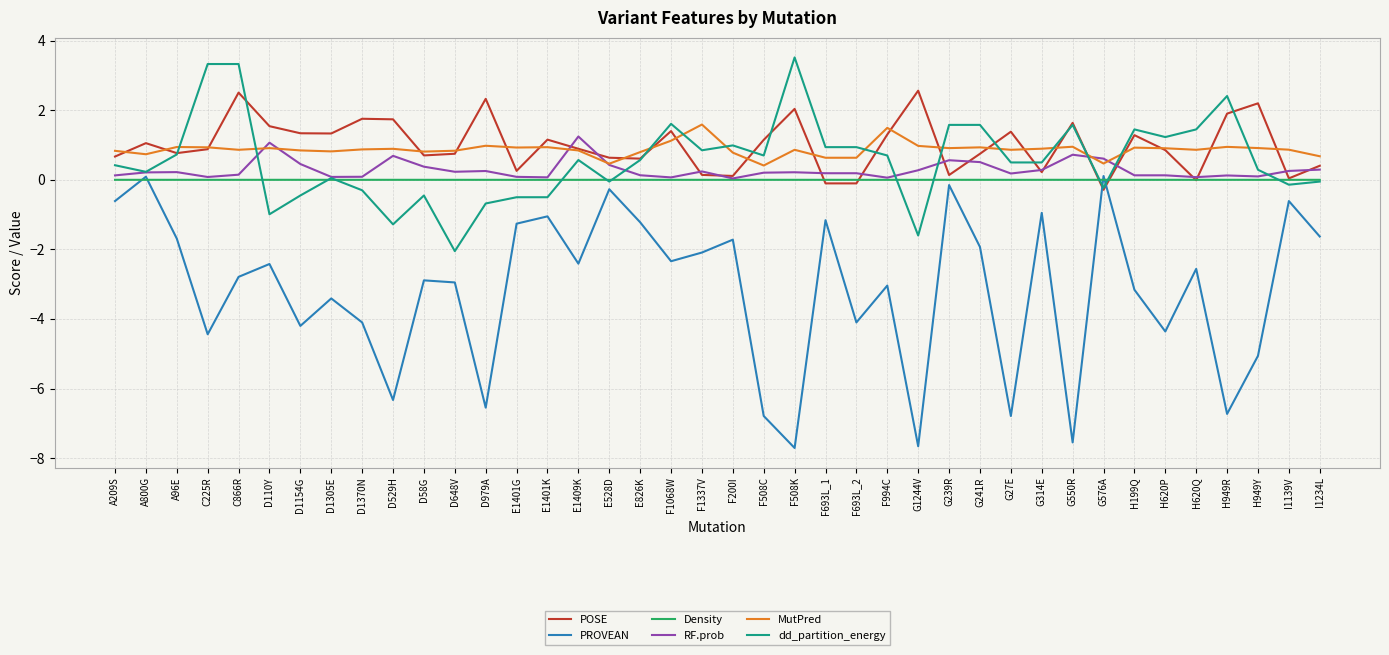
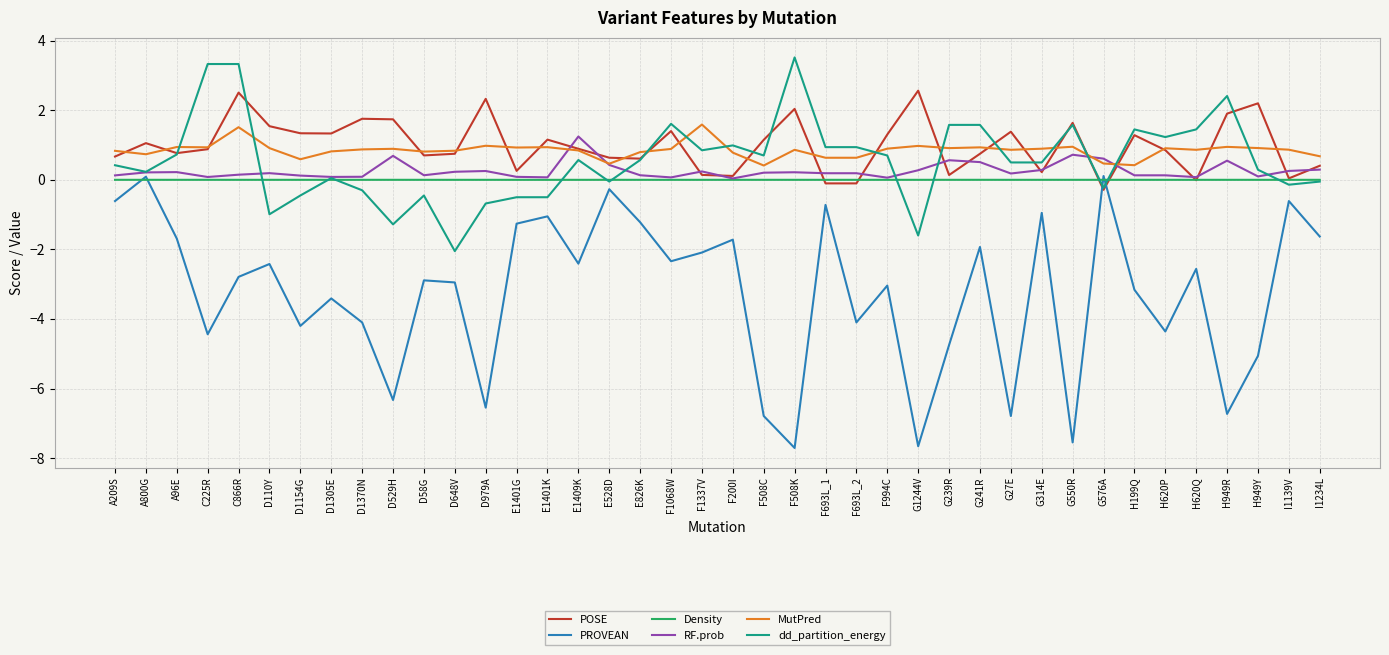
  {
    "POSE": {
      "A209S": 0.7,
      "A800G": 1.1,
      "C866R": 2.5,
      "D110Y": 1.5,
      "D1154G": 1.3,
      "D1305E": 1.3,
      "D1370N": 1.8,
      "D529H": 1.7,
      "D58G": 0.7,
      "D648V": 0.8,
      "D979A": 2.3,
      "E1401G": 0.3,
      "E1401K": 1.2,
      "E528D": 0.6,
      "F1068W": 1.4,
      "F1337V": 0.1,
      "F200I": 0.1,
      "F508C": 1.2,
      "F508K": 2.0,
      "F693L_1": -0.1,
      "F693L_2": -0.1,
      "F994C": 1.3,
      "G1244V": 2.6,
      "G239R": 0.1,
      "G241R": 0.7,
      "G27E": 1.4,
      "H199Q": 1.3,
      "H949R": 1.9,
      "H949Y": 2.2,
      "I1234L": 0.4
    },
    "PROVEAN": {
      "A209S": -0.6,
      "A800G": 0.1,
      "A96E": -1.7,
      "C225R": -4.4,
      "C866R": -2.8,
      "D110Y": -2.4,
      "D1154G": -4.2,
      "D1305E": -3.4,
      "D1370N": -4.1,
      "D529H": -6.3,
      "D58G": -2.9,
      "D648V": -3.0,
      "D979A": -6.6,
      "E1401G": -1.3,
      "E1401K": -1.1,
      "E1409K": -2.4,
      "E528D": -0.3,
      "E826K": -1.2,
      "F1068W": -2.3,
      "F1337V": -2.1,
      "F200I": -1.7,
      "F508C": -6.8,
      "F508K": -7.7,
-     "F693L_1": -1.2,
+     "F693L_1": -0.7,
      "F693L_2": -4.1,
      "F994C": -3.0,
      "G1244V": -7.7,
-     "G239R": -0.2,
+     "G239R": -4.8,
      "G241R": -1.9,
      "G27E": -6.8,
      "G314E": -1.0,
      "G550R": -7.6,
      "G576A": 0.1,
      "H199Q": -3.2,
      "H620P": -4.4,
      "H620Q": -2.6,
      "H949R": -6.7,
      "H949Y": -5.1,
      "I1139V": -0.6,
      "I1234L": -1.6
    },
    "RF.prob": {
      "A209S": 0.1,
      "A96E": 0.2,
      "C225R": 0.1,
      "C866R": 0.1,
-     "D110Y": 1.1,
-     "D1154G": 0.5,
+     "D110Y": 0.2,
+     "D1154G": 0.1,
      "D1370N": 0.1,
      "D529H": 0.7,
-     "D58G": 0.4,
+     "D58G": 0.1,
      "D648V": 0.2,
      "D979A": 0.3,
      "E1401G": 0.1,
      "E1409K": 1.2,
      "E826K": 0.1,
      "F1337V": 0.2,
      "F508C": 0.2,
      "F508K": 0.2,
      "F693L_1": 0.2,
      "F693L_2": 0.2,
      "G1244V": 0.3,
      "G239R": 0.6,
      "G241R": 0.5,
      "G27E": 0.2,
      "G550R": 0.7,
      "G576A": 0.6,
      "H199Q": 0.1,
      "H620P": 0.1,
      "H620Q": 0.1,
-     "H949R": 0.1,
+     "H949R": 0.6,
      "H949Y": 0.1,
      "I1139V": 0.3,
      "I1234L": 0.3
    },
    "MutPred": {
      "A209S": 0.8,
      "A800G": 0.7,
      "A96E": 0.9,
-     "C866R": 0.9,
+     "C866R": 1.5,
      "D110Y": 0.9,
-     "D1154G": 0.8,
+     "D1154G": 0.6,
      "D1305E": 0.8,
      "D1370N": 0.9,
      "D529H": 0.9,
      "D58G": 0.8,
      "D648V": 0.8,
      "D979A": 1.0,
      "E1401G": 0.9,
      "E1401K": 0.9,
      "E826K": 0.8,
-     "F1068W": 1.1,
+     "F1068W": 0.9,
      "F1337V": 1.6,
      "F200I": 0.8,
      "F508C": 0.4,
      "F508K": 0.9,
      "F693L_1": 0.6,
      "F693L_2": 0.6,
-     "F994C": 1.5,
+     "F994C": 0.9,
      "G1244V": 1.0,
      "G239R": 0.9,
      "G241R": 0.9,
      "G27E": 0.9,
      "G314E": 0.9,
      "G550R": 1.0,
      "G576A": 0.5,
-     "H199Q": 0.9,
+     "H199Q": 0.4,
      "H620Q": 0.9,
      "H949R": 0.9,
      "H949Y": 0.9,
      "I1139V": 0.9,
      "I1234L": 0.7
    }
  }
